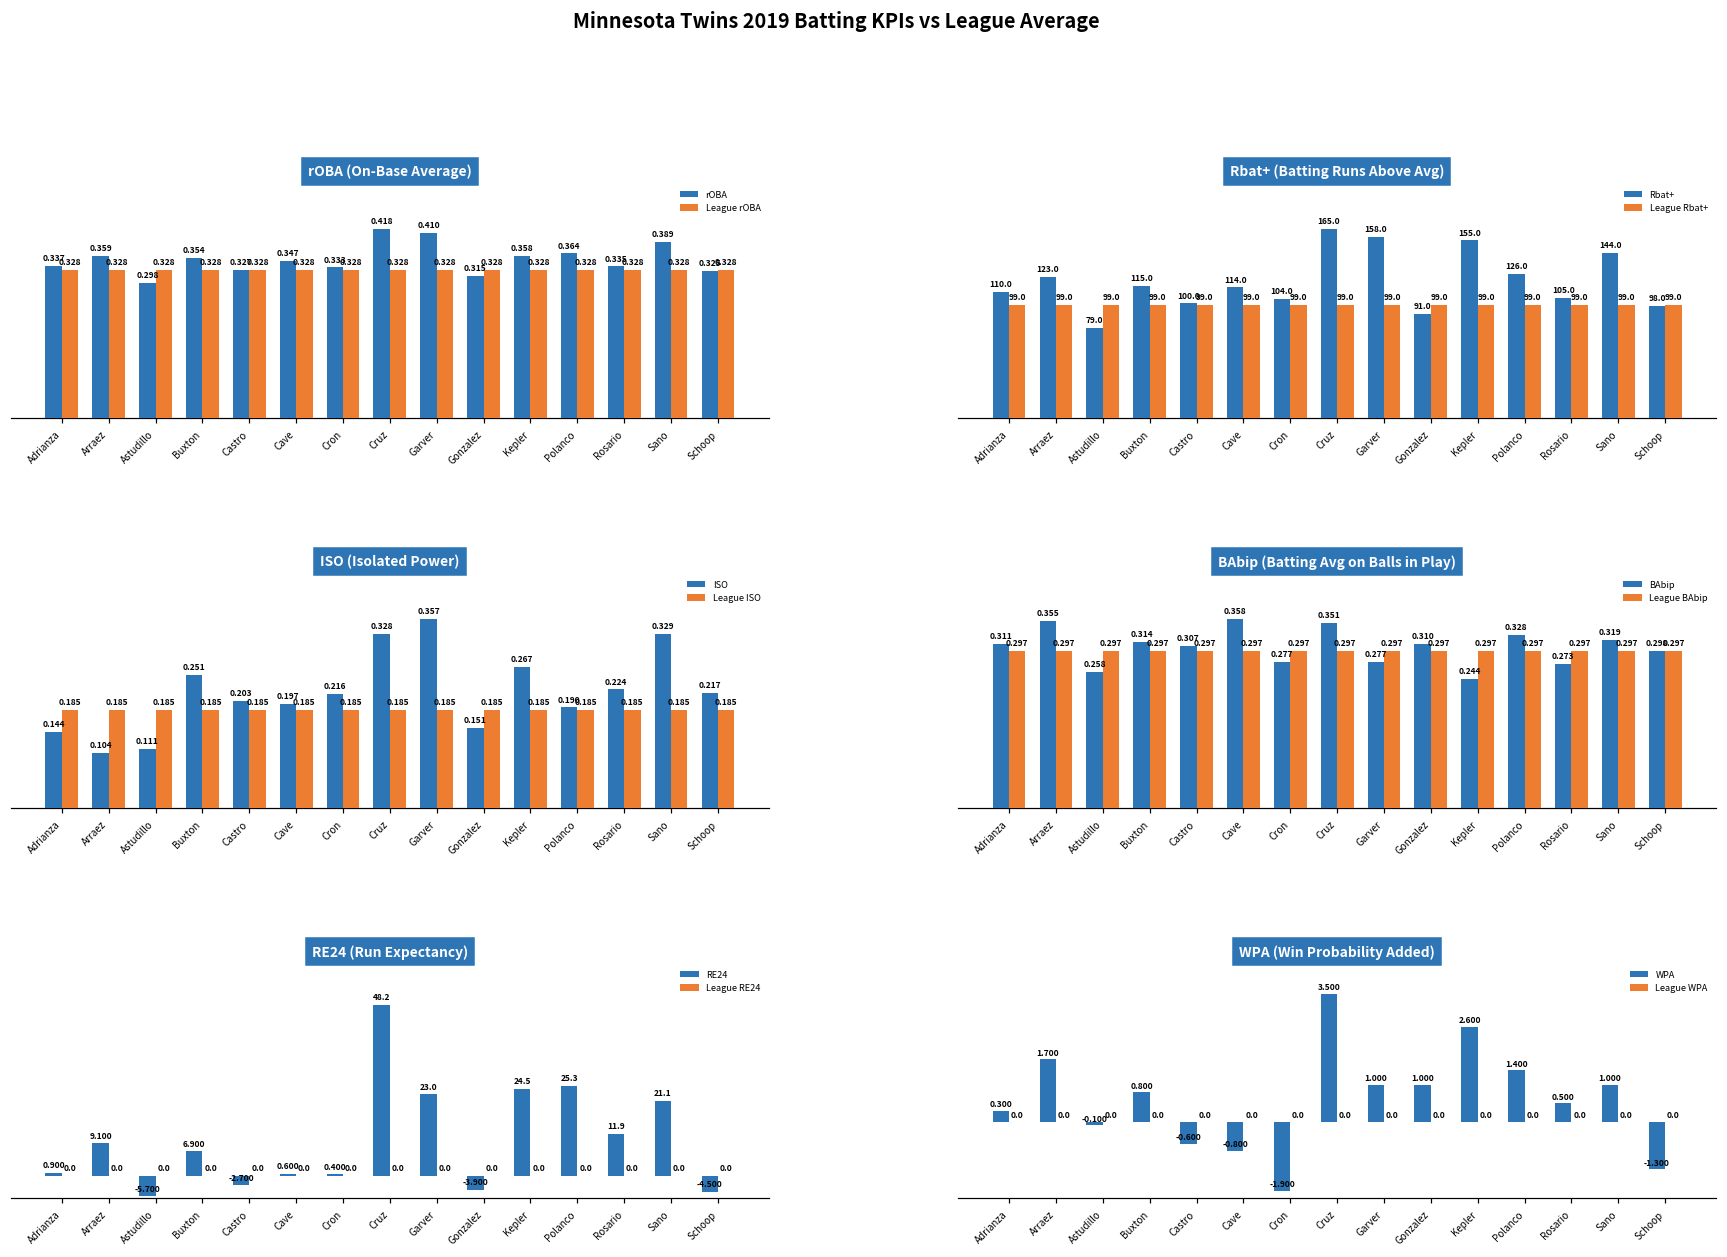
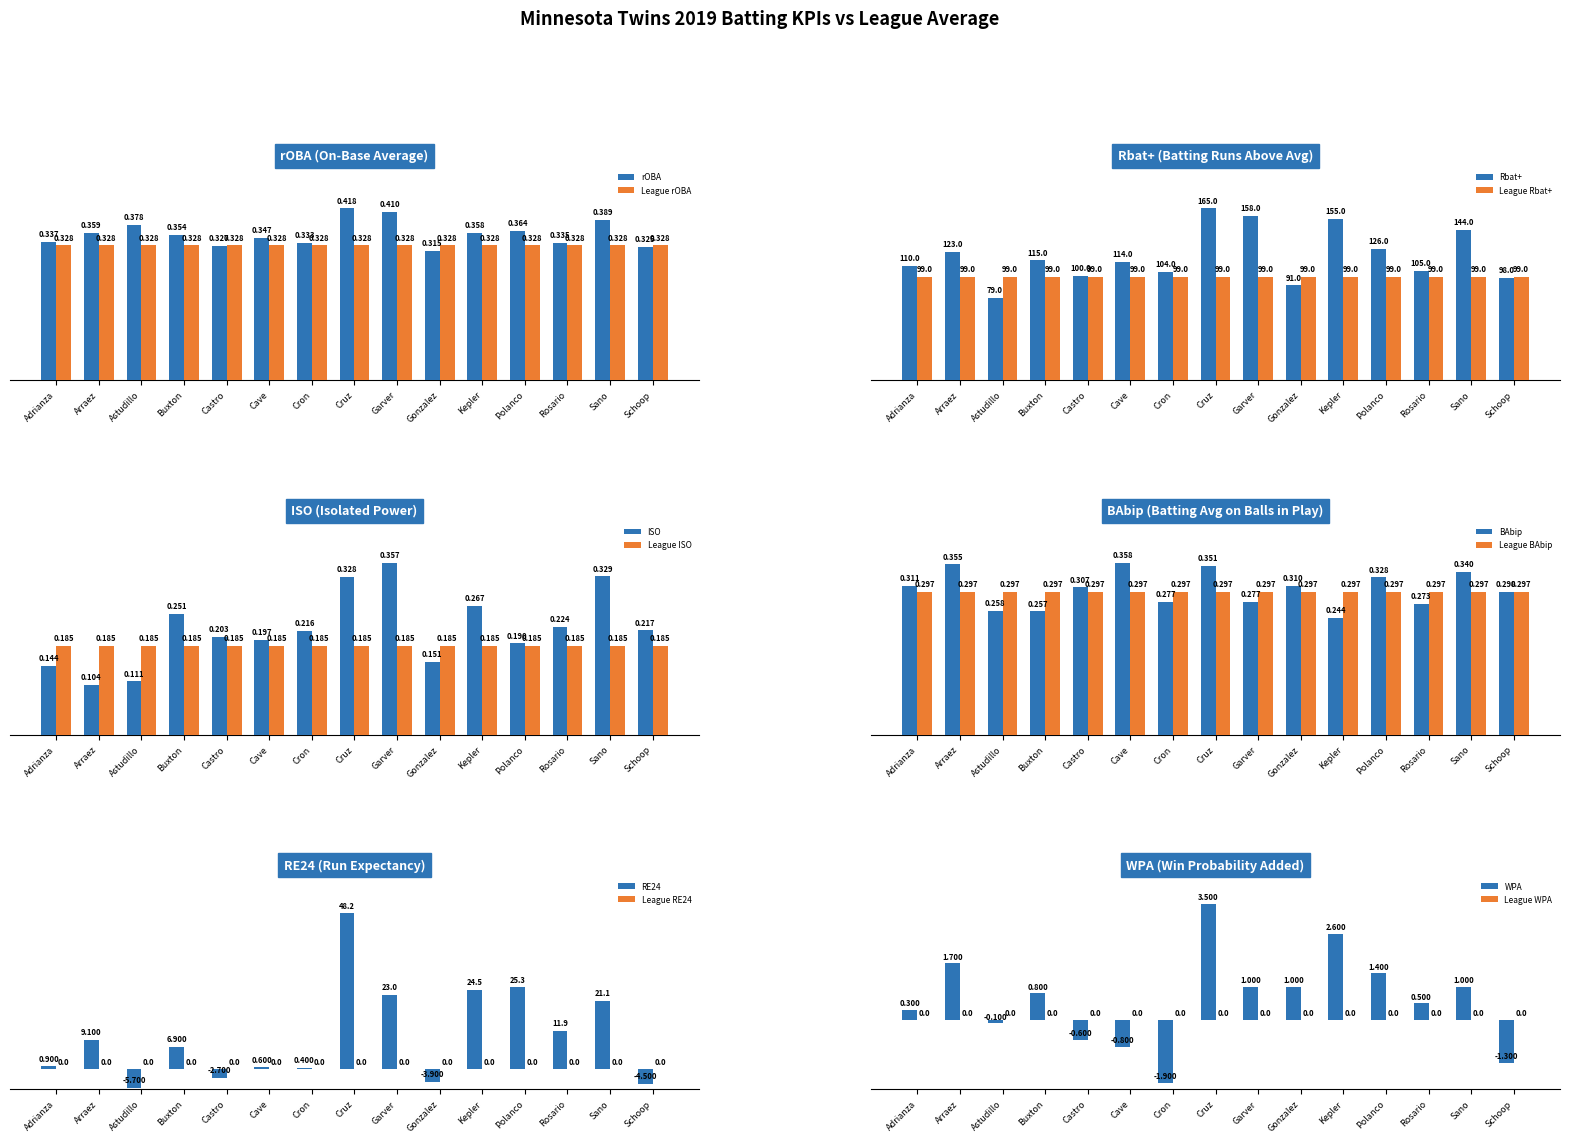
  {
    "rOBA (On-Base Average)": {
      "rOBA": {
        "Arraez": 0.359,
-       "Astudillo": 0.298,
+       "Astudillo": 0.378,
        "Buxton": 0.354,
        "Cave": 0.347,
        "Cruz": 0.418,
        "Garver": 0.410,
        "Gonzalez": 0.315,
        "Kepler": 0.358,
        "Polanco": 0.364,
        "Sano": 0.389
      },
      "League rOBA": {
        "Arraez": 0.328,
        "Astudillo": 0.328,
        "Buxton": 0.328,
        "Cave": 0.328,
        "Cruz": 0.328,
        "Garver": 0.328,
        "Gonzalez": 0.328,
        "Kepler": 0.328,
        "Polanco": 0.328,
        "Sano": 0.328
      }
    },
    "Rbat+ (Batting Runs Above Avg)": {
      "Rbat+": {
        "Adrianza": 110.0,
        "Arraez": 123.0,
        "Astudillo": 79.0,
        "Buxton": 115.0,
        "Castro": 100.0,
        "Cave": 114.0,
        "Cron": 104.0,
        "Cruz": 165.0,
        "Garver": 158.0,
        "Gonzalez": 91.0,
        "Kepler": 155.0,
        "Polanco": 126.0,
        "Rosario": 105.0,
        "Sano": 144.0,
        "Schoop": 98.0
      },
      "League Rbat+": {
        "Adrianza": 99.0,
        "Arraez": 99.0,
        "Astudillo": 99.0,
        "Buxton": 99.0,
        "Cave": 99.0,
        "Cron": 99.0,
        "Cruz": 99.0,
        "Garver": 99.0,
        "Gonzalez": 99.0,
        "Kepler": 99.0,
        "Polanco": 99.0,
        "Rosario": 99.0,
        "Sano": 99.0,
        "Schoop": 99.0
      }
    },
    "ISO (Isolated Power)": {
      "ISO": {
        "Adrianza": 0.144,
        "Arraez": 0.104,
        "Astudillo": 0.111,
        "Buxton": 0.251,
        "Castro": 0.203,
        "Cave": 0.197,
        "Cron": 0.216,
        "Cruz": 0.328,
        "Garver": 0.357,
        "Gonzalez": 0.151,
        "Kepler": 0.267,
        "Rosario": 0.224,
        "Sano": 0.329,
        "Schoop": 0.217
      },
      "League ISO": {
        "Adrianza": 0.185,
        "Arraez": 0.185,
        "Astudillo": 0.185,
        "Buxton": 0.185,
        "Castro": 0.185,
        "Cave": 0.185,
        "Cron": 0.185,
        "Cruz": 0.185,
        "Garver": 0.185,
        "Gonzalez": 0.185,
        "Kepler": 0.185,
        "Rosario": 0.185,
        "Sano": 0.185,
        "Schoop": 0.185
      }
    },
    "BAbip (Batting Avg on Balls in Play)": {
      "BAbip": {
        "Adrianza": 0.311,
        "Arraez": 0.355,
        "Astudillo": 0.258,
-       "Buxton": 0.314,
+       "Buxton": 0.257,
        "Castro": 0.307,
        "Cave": 0.358,
        "Cron": 0.277,
        "Cruz": 0.351,
        "Garver": 0.277,
        "Gonzalez": 0.310,
        "Kepler": 0.244,
        "Polanco": 0.328,
        "Rosario": 0.273,
-       "Sano": 0.319
+       "Sano": 0.340
      },
      "League BAbip": {
        "Adrianza": 0.297,
        "Arraez": 0.297,
        "Astudillo": 0.297,
        "Buxton": 0.297,
        "Castro": 0.297,
        "Cave": 0.297,
        "Cron": 0.297,
        "Cruz": 0.297,
        "Garver": 0.297,
        "Gonzalez": 0.297,
        "Kepler": 0.297,
        "Polanco": 0.297,
        "Rosario": 0.297,
        "Sano": 0.297
      }
    },
    "RE24 (Run Expectancy)": {
      "RE24": {
        "Adrianza": 0.900,
        "Arraez": 9.100,
        "Astudillo": -5.700,
        "Buxton": 6.900,
        "Castro": -2.700,
        "Cave": 0.600,
        "Cron": 0.400,
        "Cruz": 48.2,
        "Garver": 23.0,
        "Gonzalez": -3.900,
        "Kepler": 24.5,
        "Polanco": 25.3,
        "Rosario": 11.9,
        "Sano": 21.1,
        "Schoop": -4.500
      },
      "League RE24": {
        "Adrianza": 0.0,
        "Arraez": 0.0,
        "Astudillo": 0.0,
        "Buxton": 0.0,
        "Castro": 0.0,
        "Cave": 0.0,
        "Cron": 0.0,
        "Cruz": 0.0,
        "Garver": 0.0,
        "Gonzalez": 0.0,
        "Kepler": 0.0,
        "Polanco": 0.0,
        "Rosario": 0.0,
        "Sano": 0.0,
        "Schoop": 0.0
      }
    },
    "WPA (Win Probability Added)": {
      "WPA": {
        "Adrianza": 0.300,
        "Arraez": 1.700,
        "Astudillo": -0.100,
        "Buxton": 0.800,
        "Castro": -0.600,
        "Cave": -0.800,
        "Cron": -1.900,
        "Cruz": 3.500,
        "Garver": 1.000,
        "Gonzalez": 1.000,
        "Kepler": 2.600,
        "Polanco": 1.400,
        "Rosario": 0.500,
        "Sano": 1.000,
        "Schoop": -1.300
      },
      "League WPA": {
        "Adrianza": 0.0,
        "Arraez": 0.0,
        "Astudillo": 0.0,
        "Buxton": 0.0,
        "Castro": 0.0,
        "Cave": 0.0,
        "Cron": 0.0,
        "Cruz": 0.0,
        "Garver": 0.0,
        "Gonzalez": 0.0,
        "Kepler": 0.0,
        "Polanco": 0.0,
        "Rosario": 0.0,
        "Sano": 0.0,
        "Schoop": 0.0
      }
    }
  }
